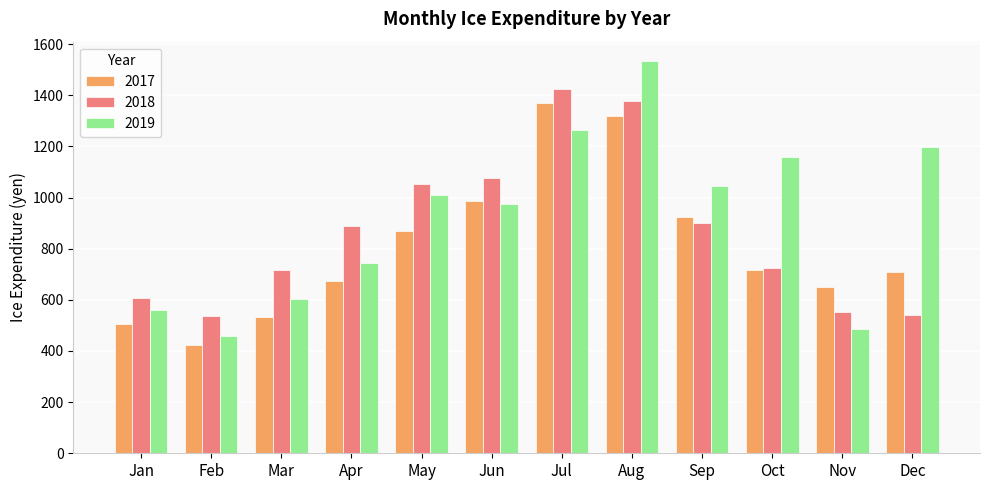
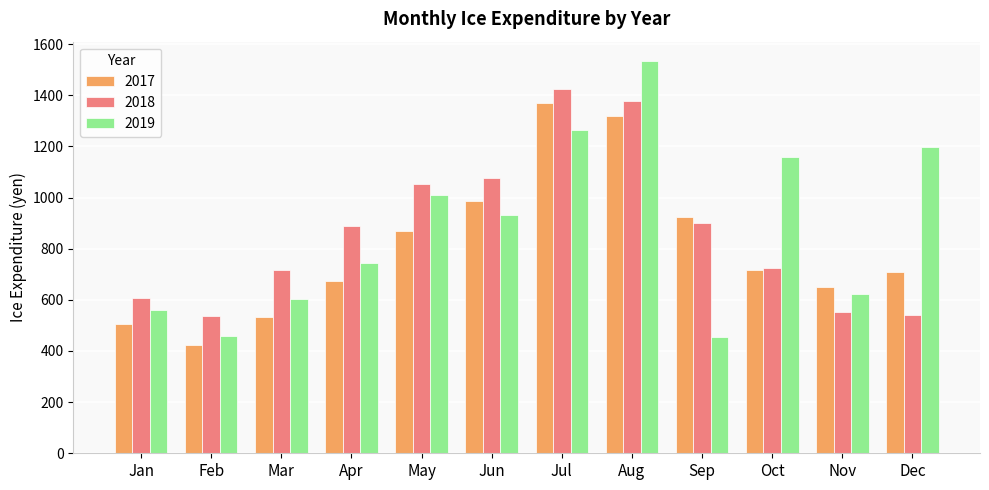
  {
    "2019": {
      "Jan": 560,
      "Feb": 460,
      "Mar": 600,
      "Apr": 750,
      "May": 1010,
-     "Jun": 970,
+     "Jun": 930,
      "Jul": 1260,
      "Aug": 1530,
-     "Sep": 1040,
+     "Sep": 450,
      "Oct": 1160,
-     "Nov": 490,
+     "Nov": 620,
      "Dec": 1200
    }
  }
